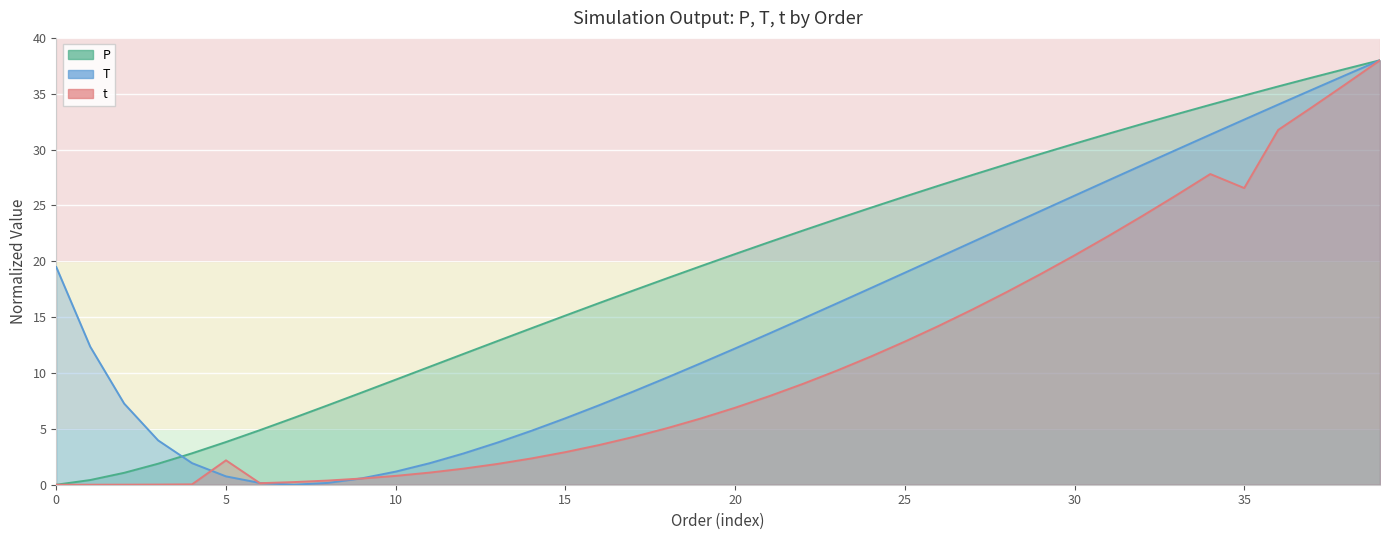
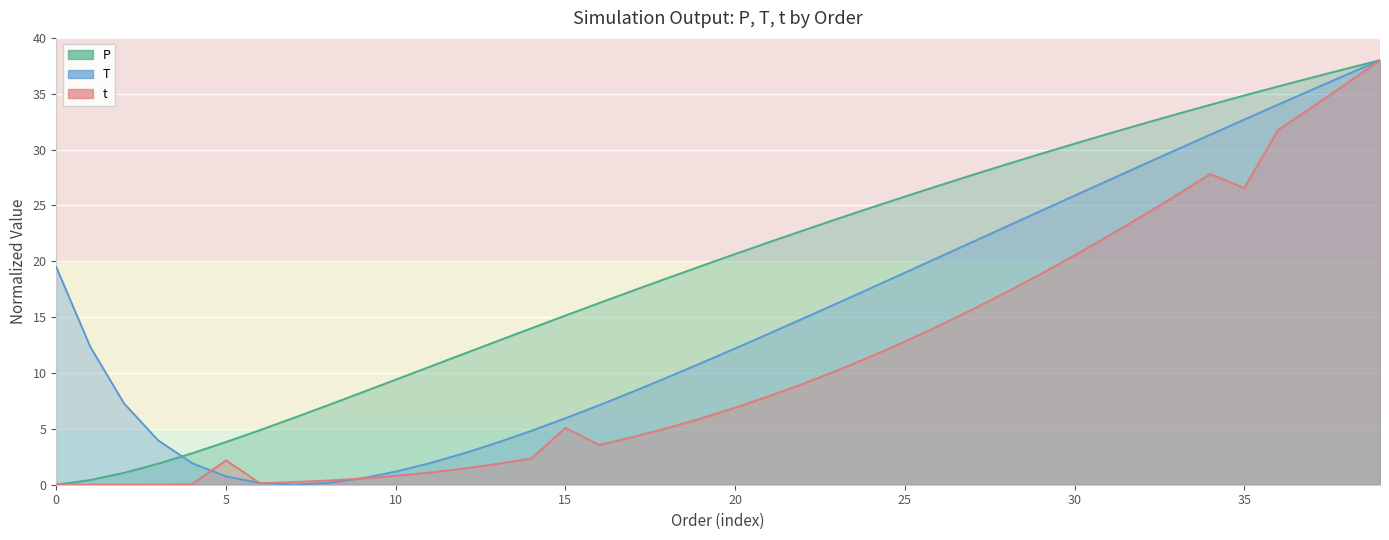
  {
    "t": {
      "5": 2.2,
      "10": 0.8,
-     "15": 2.9,
+     "15": 5.1,
      "20": 6.9,
      "25": 12.8,
      "30": 20.5,
      "35": 26.6
    }
  }
